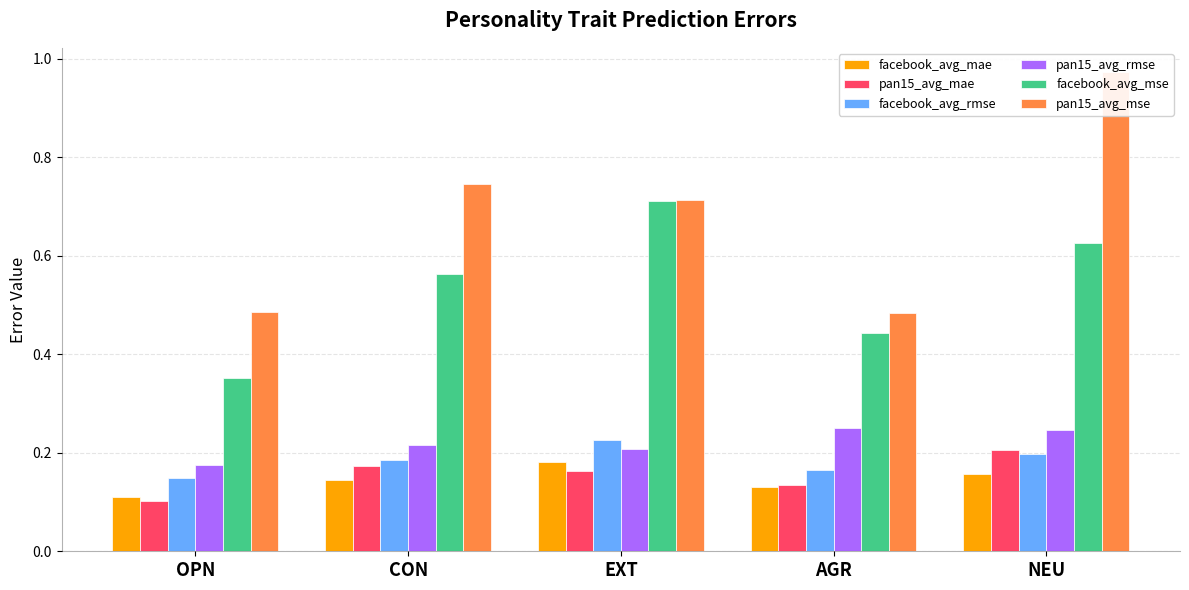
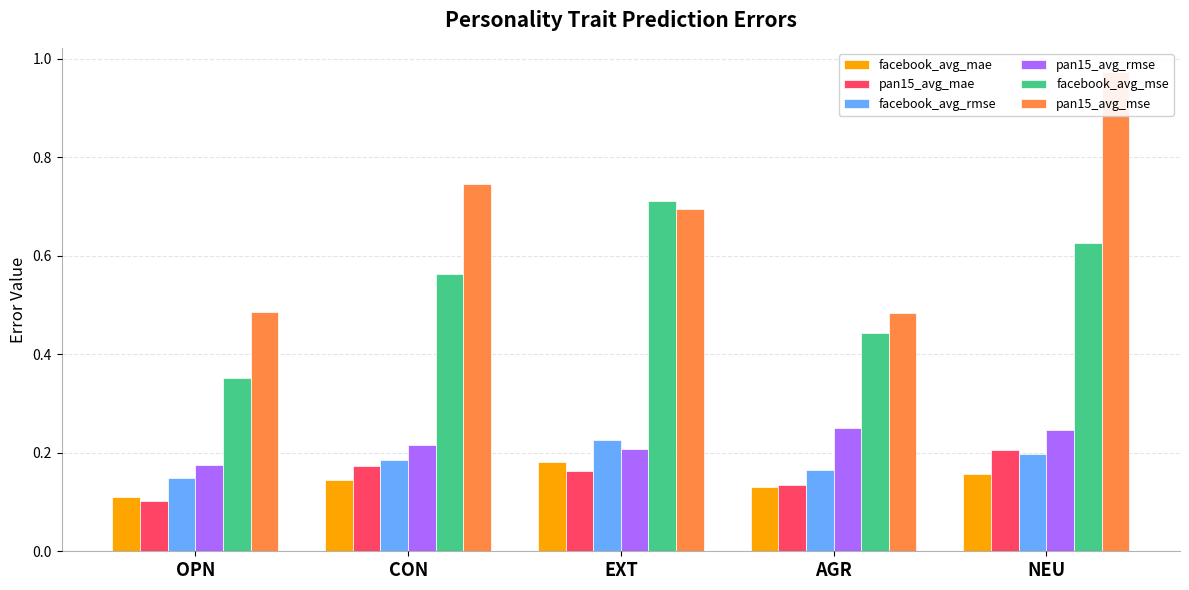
  {
    "facebook_avg_mae": {
      "OPN": 0.11,
      "CON": 0.15,
      "EXT": 0.18,
      "AGR": 0.13,
      "NEU": 0.16
    },
    "pan15_avg_mae": {
      "OPN": 0.10,
      "CON": 0.17,
      "EXT": 0.16,
      "AGR": 0.13,
      "NEU": 0.21
    },
    "facebook_avg_rmse": {
      "OPN": 0.15,
      "CON": 0.19,
      "EXT": 0.23,
      "AGR": 0.17,
      "NEU": 0.20
    },
    "pan15_avg_rmse": {
      "OPN": 0.17,
      "CON": 0.21,
      "EXT": 0.21,
      "AGR": 0.25,
      "NEU": 0.25
    },
    "facebook_avg_mse": {
      "OPN": 0.35,
      "CON": 0.56,
      "EXT": 0.71,
      "AGR": 0.44,
      "NEU": 0.62
    },
    "pan15_avg_mse": {
      "OPN": 0.49,
      "CON": 0.75,
-     "EXT": 0.71,
+     "EXT": 0.69,
      "AGR": 0.48
    }
  }
